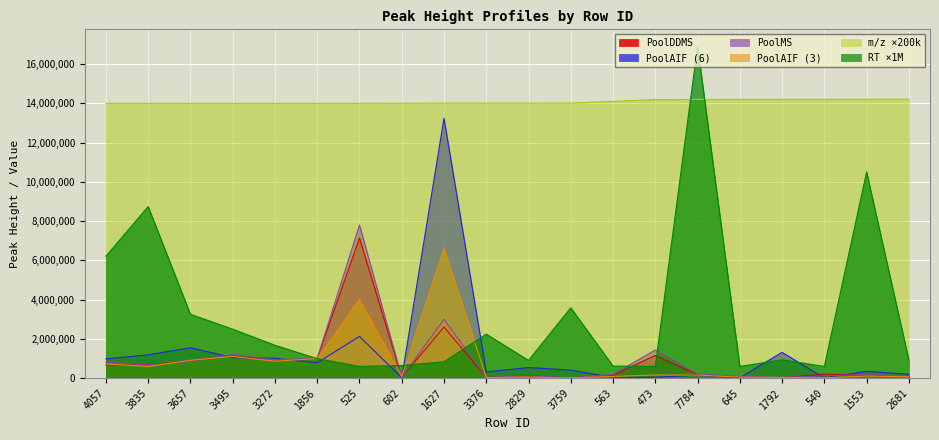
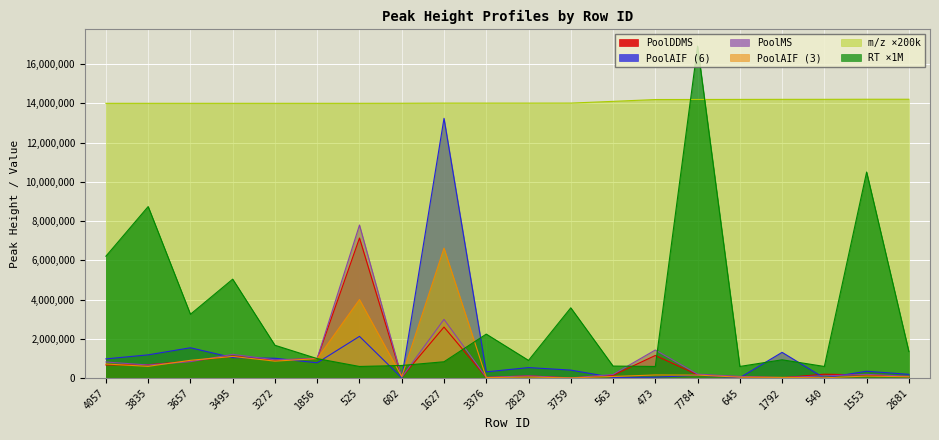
  {
    "PoolDDMS": {
      "525": "7,100,000",
      "1627": "2,600,000",
      "473": "1,100,000"
    },
    "PoolAIF (6)": {
      "4057": "1,000,000",
      "3835": "1,200,000",
      "3657": "1,500,000",
      "1856": "800,000",
      "525": "2,100,000",
      "1627": "13,200,000",
      "3376": "300,000",
      "2829": "500,000",
      "3759": "400,000",
      "1792": "1,300,000",
      "1553": "300,000"
    },
    "PoolMS": {
      "525": "7,800,000",
      "1627": "3,000,000",
      "473": "1,400,000"
    },
    "PoolAIF (3)": {
      "525": "4,000,000",
      "1627": "6,600,000"
    },
    "m/z ×200k": {
      "4057": "14,000,000",
      "3835": "14,000,000",
      "3657": "14,000,000",
      "3495": "14,000,000",
      "3272": "14,000,000",
      "1856": "14,000,000",
      "525": "14,000,000",
      "602": "14,000,000",
      "1627": "14,000,000",
      "3376": "14,000,000",
      "2829": "14,000,000",
      "3759": "14,000,000",
      "563": "14,100,000",
      "473": "14,200,000",
      "7784": "14,200,000",
      "645": "14,200,000",
      "1792": "14,200,000",
      "540": "14,200,000",
      "1553": "14,200,000",
      "2681": "14,200,000"
    },
    "RT ×1M": {
      "4057": "6,200,000",
      "3835": "8,700,000",
      "3657": "3,300,000",
-     "3495": "2,500,000",
+     "3495": "5,000,000",
      "3272": "1,700,000",
      "525": "600,000",
      "602": "600,000",
      "1627": "800,000",
      "3376": "2,200,000",
      "2829": "900,000",
      "3759": "3,600,000",
      "563": "600,000",
      "473": "600,000",
      "645": "600,000",
      "1792": "900,000",
      "540": "600,000",
      "1553": "10,500,000",
-     "2681": "900,000"
+     "2681": "1,400,000"
    }
  }
